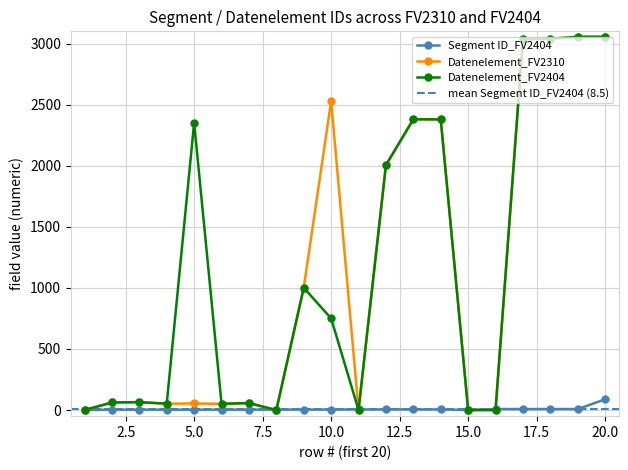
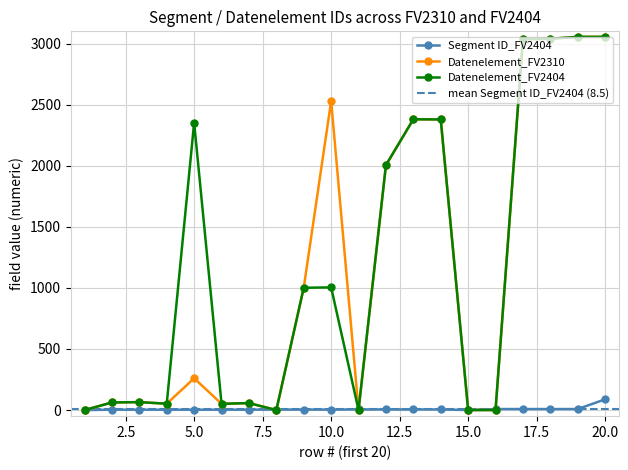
  {
    "Segment ID_FV2404": {
      "5.0": 0,
      "10.0": 0,
      "20.0": 90
    },
    "Datenelement_FV2310": {
-     "5.0": 50,
+     "5.0": 260,
      "10.0": 2530
    },
    "Datenelement_FV2404": {
      "5.0": 2350,
-     "10.0": 750
+     "10.0": 1000
    }
  }
